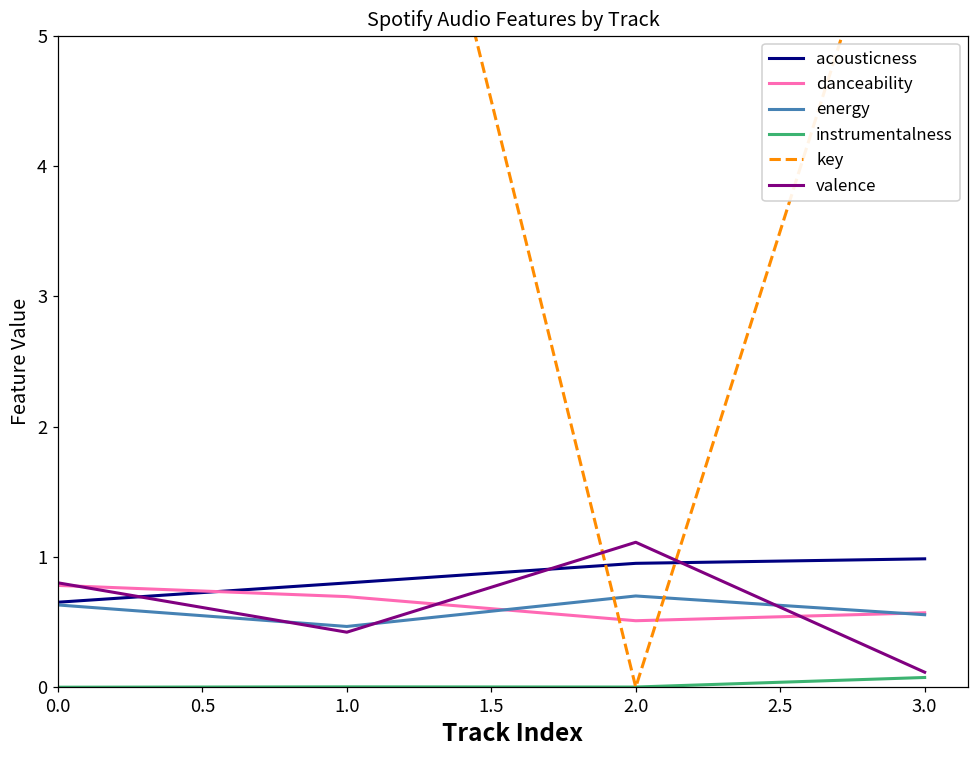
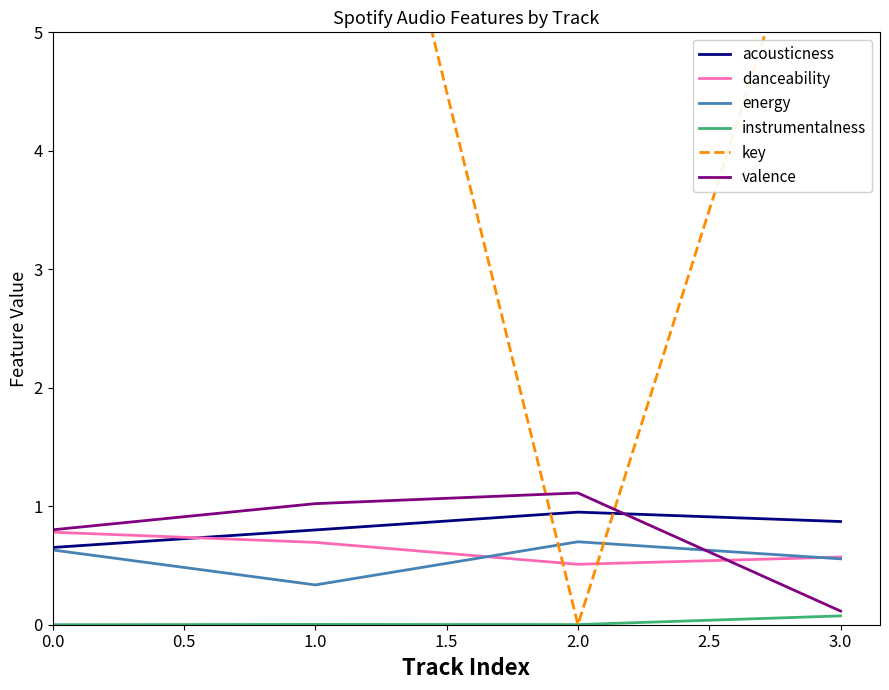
  {
    "acousticness": {
      "1.0": 0.80,
      "2.0": 0.95,
-     "3.0": 0.99
+     "3.0": 0.87
    },
    "danceability": {
      "1.0": 0.70,
      "2.0": 0.51
    },
    "energy": {
-     "1.0": 0.47,
+     "1.0": 0.34,
      "2.0": 0.70
    },
    "instrumentalness": {
      "0.0": 0.00,
      "1.0": 0.00,
      "3.0": 0.07
    },
    "valence": {
-     "1.0": 0.42,
+     "1.0": 1.02,
      "2.0": 1.11,
      "3.0": 0.12
    }
  }
